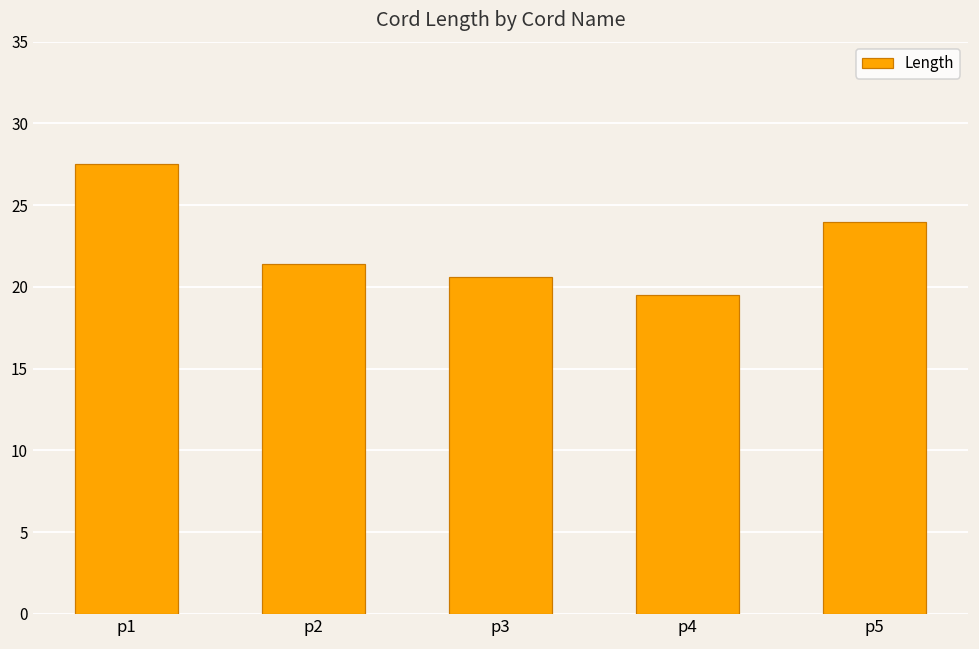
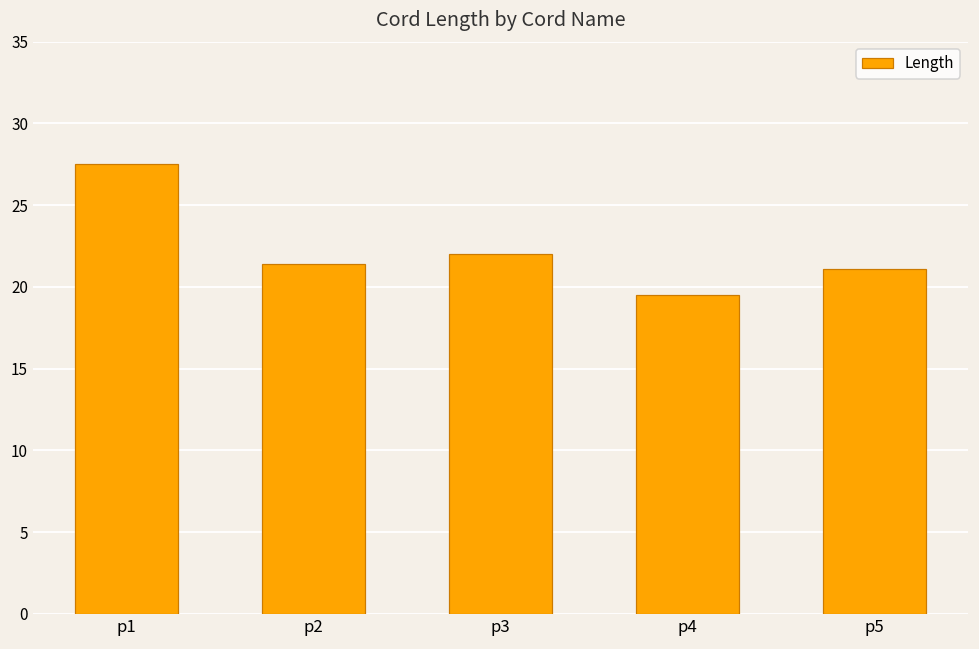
  {
    "p1": 27.5,
    "p2": 21.4,
-   "p3": 20.6,
+   "p3": 22.0,
    "p4": 19.5,
-   "p5": 24.0
+   "p5": 21.1
  }
